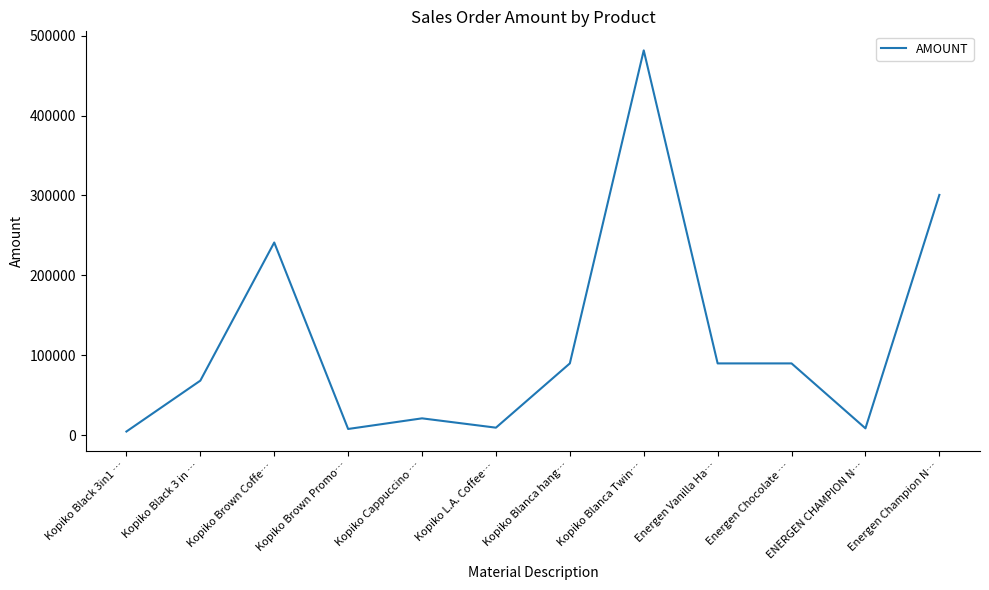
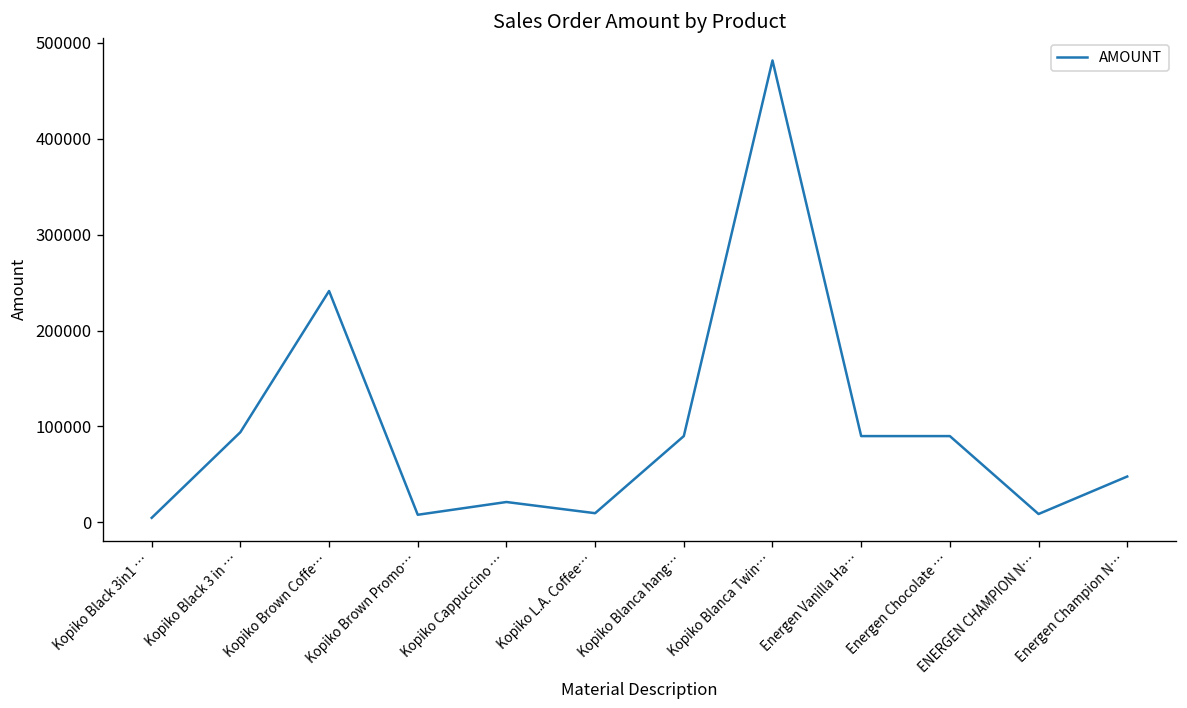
  {
    "Kopiko Black 3in1 …": 0,
-   "Kopiko Black 3 in …": 70000,
+   "Kopiko Black 3 in …": 90000,
    "Kopiko Brown Coffe…": 240000,
    "Kopiko Brown Promo…": 10000,
    "Kopiko Cappuccino …": 20000,
    "Kopiko L.A. Coffee…": 10000,
    "Kopiko Blanca hang…": 90000,
    "Kopiko Blanca Twin…": 480000,
    "Energen Vanilla Ha…": 90000,
    "Energen Chocolate …": 90000,
    "ENERGEN CHAMPION N…": 10000,
-   "Energen Champion N…": 300000
+   "Energen Champion N…": 50000
  }
